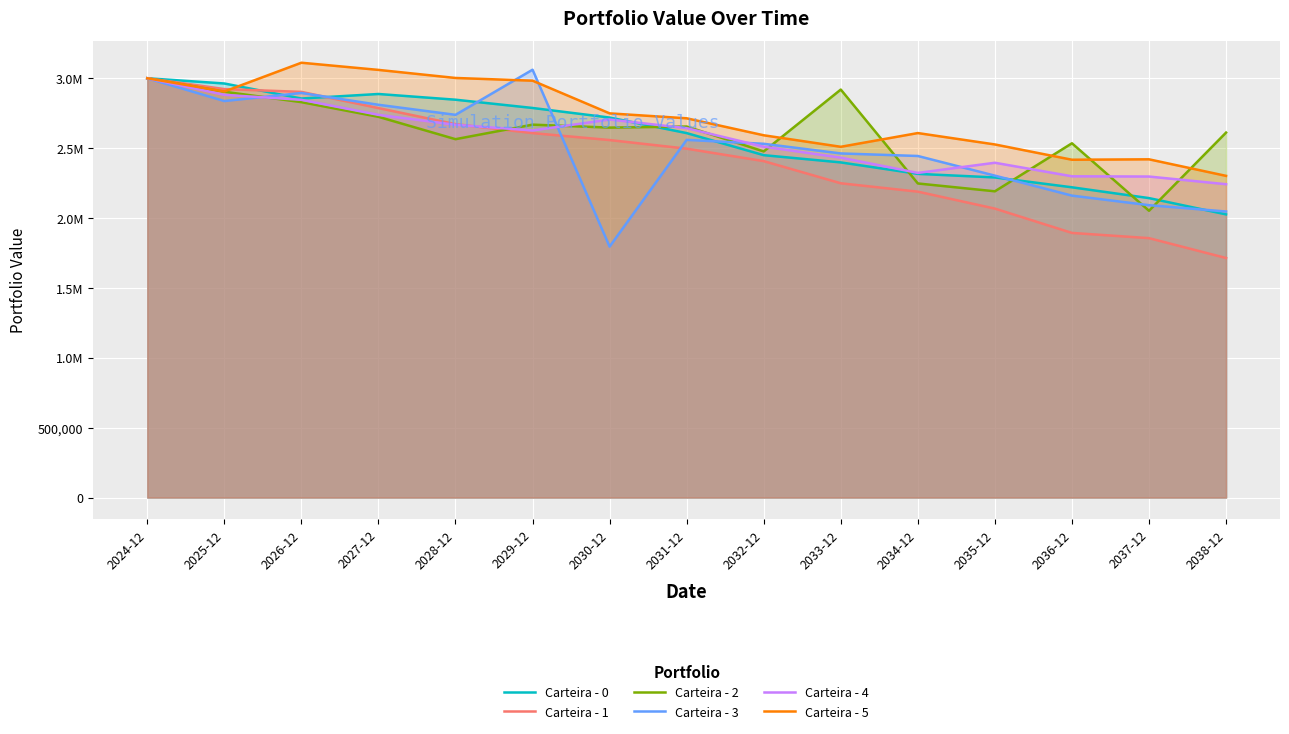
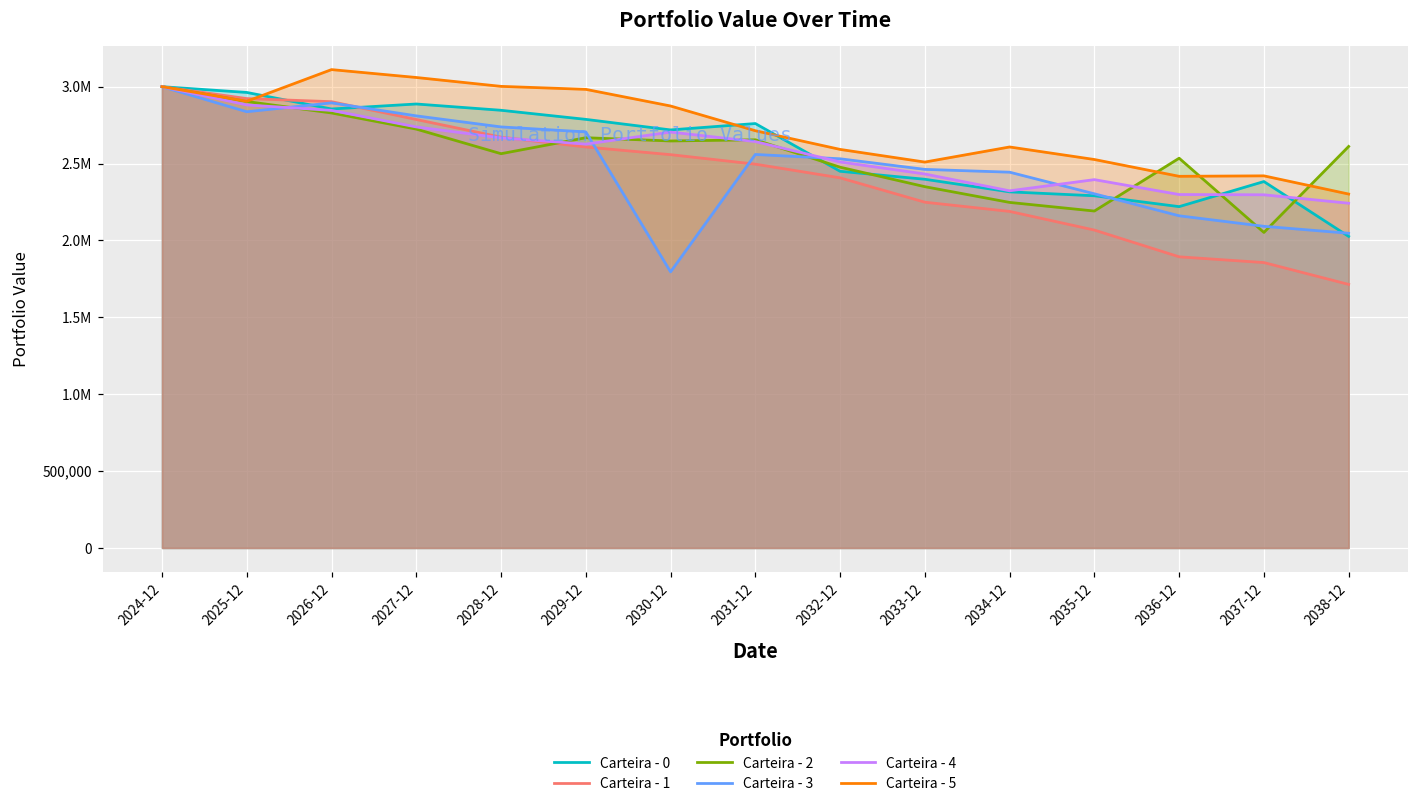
  {
    "Carteira - 0": {
      "2025-12": "2,960,000",
      "2027-12": "2,890,000",
      "2028-12": "2,850,000",
      "2029-12": "2,790,000",
-     "2031-12": "2,610,000",
+     "2031-12": "2,760,000",
      "2032-12": "2,450,000",
      "2033-12": "2,400,000",
      "2036-12": "2,220,000",
-     "2037-12": "2,140,000",
+     "2037-12": "2,380,000",
      "2038-12": "2,030,000"
    },
    "Carteira - 1": {
      "2027-12": "2,790,000",
      "2029-12": "2,610,000",
      "2030-12": "2,560,000",
      "2031-12": "2,500,000",
      "2032-12": "2,410,000",
      "2033-12": "2,250,000",
      "2034-12": "2,190,000",
      "2035-12": "2,070,000",
      "2036-12": "1,890,000",
      "2037-12": "1,860,000",
      "2038-12": "1,710,000"
    },
    "Carteira - 2": {
      "2028-12": "2,560,000",
      "2029-12": "2,670,000",
      "2030-12": "2,650,000",
      "2032-12": "2,480,000",
-     "2033-12": "2,920,000",
+     "2033-12": "2,350,000",
      "2034-12": "2,250,000",
      "2035-12": "2,190,000",
      "2036-12": "2,530,000",
      "2037-12": "2,050,000",
      "2038-12": "2,610,000"
    },
    "Carteira - 3": {
      "2025-12": "2,840,000",
      "2027-12": "2,810,000",
      "2028-12": "2,740,000",
-     "2029-12": "3,060,000",
+     "2029-12": "2,710,000",
      "2030-12": "1,800,000",
      "2031-12": "2,560,000",
      "2032-12": "2,530,000",
      "2033-12": "2,460,000",
      "2034-12": "2,440,000",
      "2036-12": "2,160,000",
      "2037-12": "2,090,000",
      "2038-12": "2,050,000"
    },
    "Carteira - 4": {
      "2025-12": "2,880,000",
      "2029-12": "2,630,000",
      "2032-12": "2,510,000",
      "2033-12": "2,430,000",
      "2035-12": "2,400,000",
      "2036-12": "2,300,000",
      "2037-12": "2,300,000",
      "2038-12": "2,240,000"
    },
    "Carteira - 5": {
      "2026-12": "3,110,000",
      "2027-12": "3,060,000",
      "2028-12": "3,000,000",
      "2029-12": "2,980,000",
-     "2030-12": "2,750,000",
+     "2030-12": "2,870,000",
      "2031-12": "2,710,000",
      "2032-12": "2,590,000",
      "2033-12": "2,510,000",
      "2034-12": "2,610,000",
      "2035-12": "2,530,000",
      "2036-12": "2,420,000",
      "2037-12": "2,420,000",
      "2038-12": "2,300,000"
    }
  }
